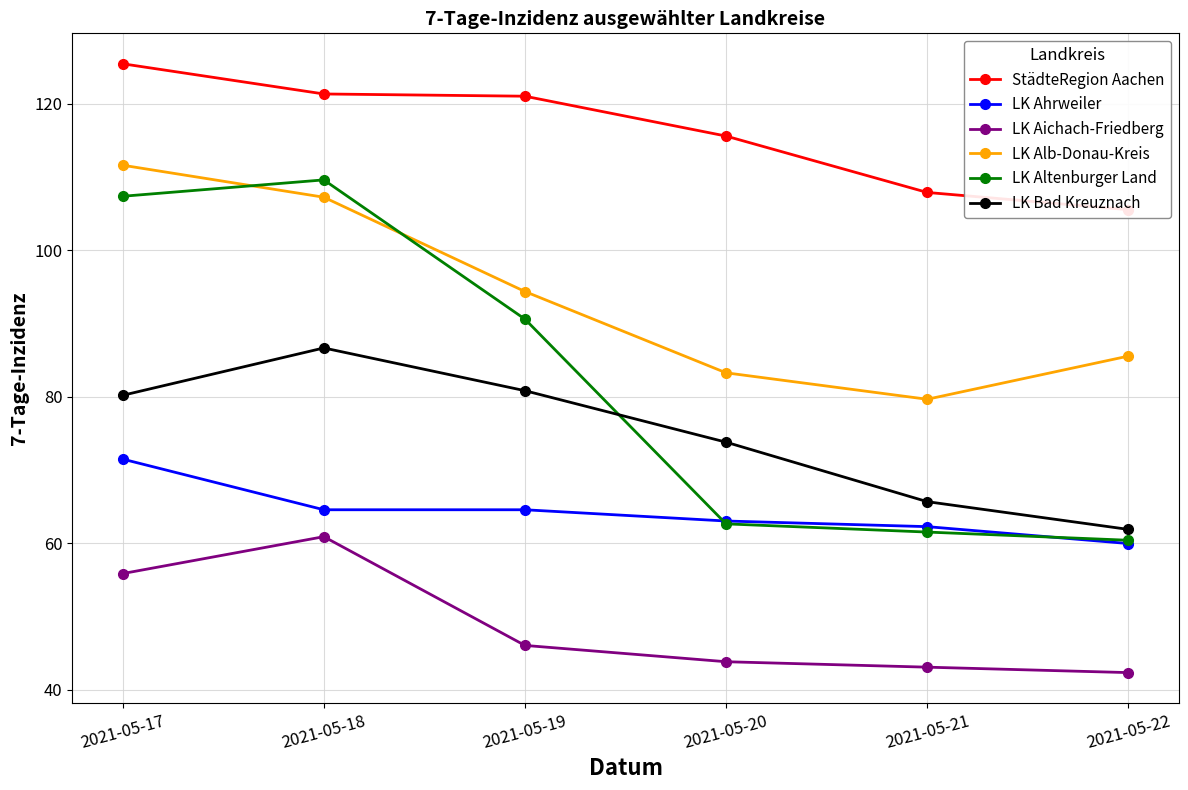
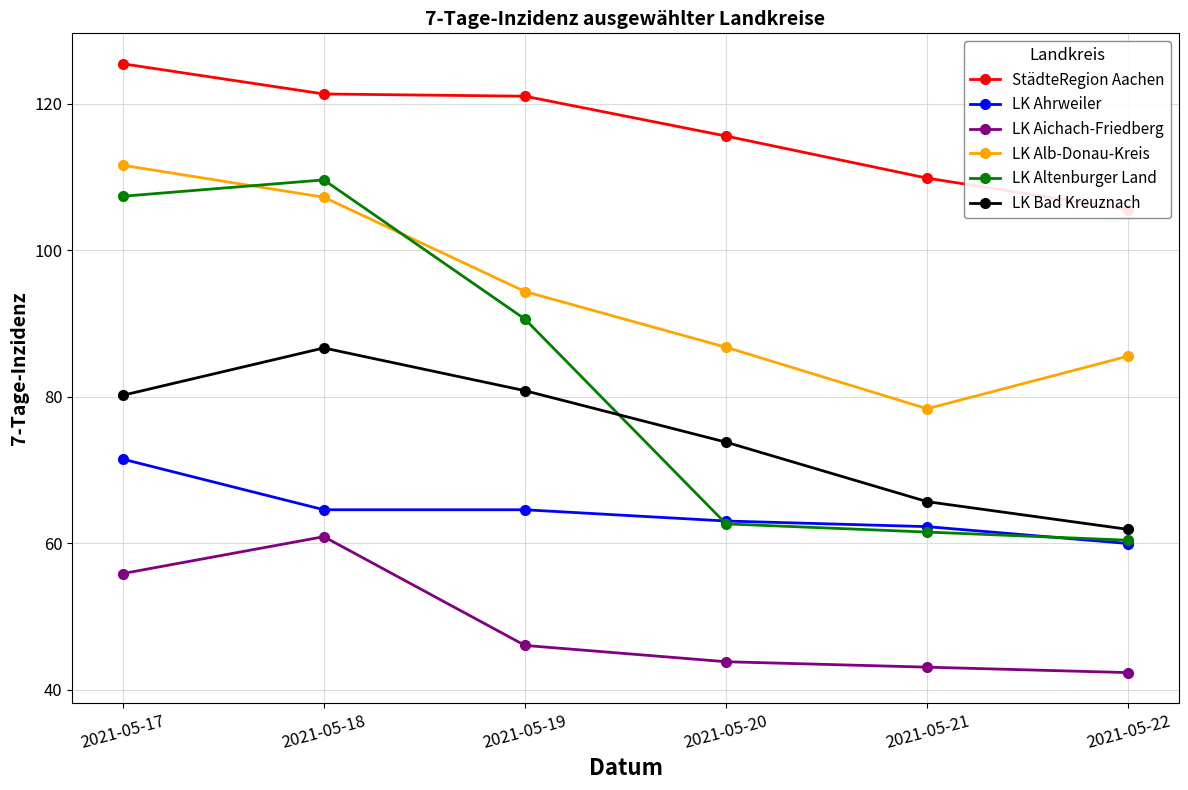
  {
    "StädteRegion Aachen": {
      "2021-05-17": 125,
      "2021-05-18": 121,
      "2021-05-19": 121,
      "2021-05-20": 116,
-     "2021-05-21": 108
+     "2021-05-21": 110
    },
    "LK Ahrweiler": {
      "2021-05-17": 71,
      "2021-05-18": 65,
      "2021-05-19": 65,
      "2021-05-20": 63,
      "2021-05-21": 62,
      "2021-05-22": 60
    },
    "LK Aichach-Friedberg": {
      "2021-05-17": 56,
      "2021-05-18": 61,
      "2021-05-19": 46,
      "2021-05-20": 44,
      "2021-05-21": 43,
      "2021-05-22": 42
    },
    "LK Alb-Donau-Kreis": {
      "2021-05-17": 112,
      "2021-05-18": 107,
      "2021-05-19": 94,
-     "2021-05-20": 83,
-     "2021-05-21": 80,
+     "2021-05-20": 87,
+     "2021-05-21": 78,
      "2021-05-22": 86
    },
    "LK Altenburger Land": {
      "2021-05-17": 107,
      "2021-05-18": 110,
      "2021-05-19": 91,
      "2021-05-20": 63,
      "2021-05-21": 62,
      "2021-05-22": 60
    },
    "LK Bad Kreuznach": {
      "2021-05-17": 80,
      "2021-05-18": 87,
      "2021-05-19": 81,
      "2021-05-20": 74,
      "2021-05-21": 66,
      "2021-05-22": 62
    }
  }
